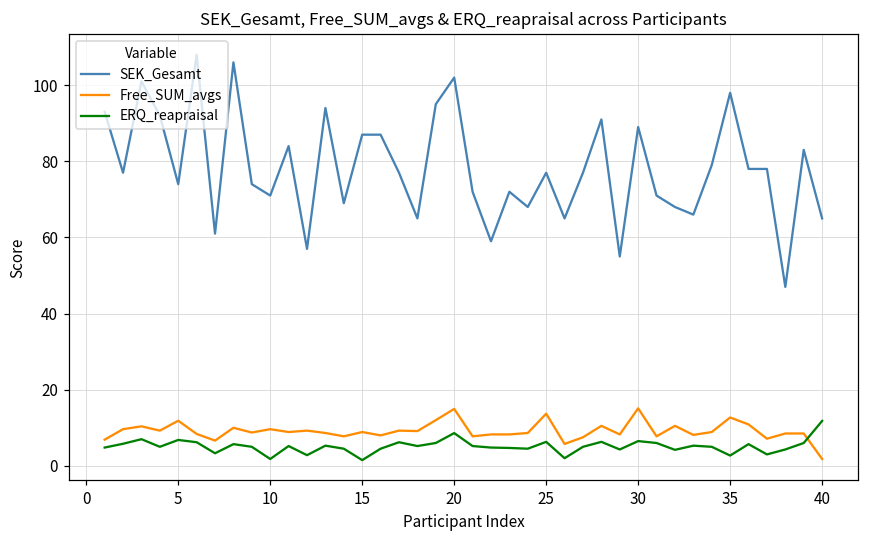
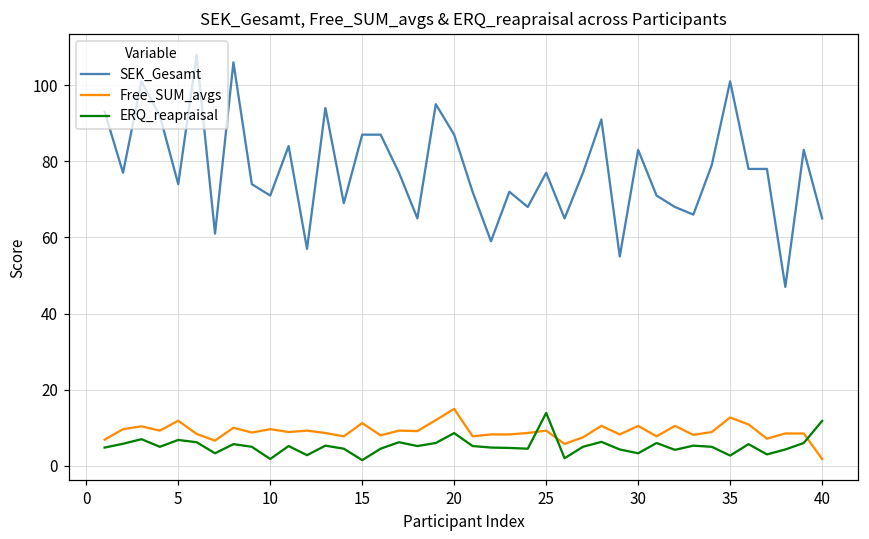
  {
    "SEK_Gesamt": {
      "5": 74,
      "10": 71,
      "15": 87,
-     "20": 102,
+     "20": 87,
      "25": 77,
-     "30": 89,
-     "35": 98,
+     "30": 83,
+     "35": 101,
      "40": 65
    },
    "Free_SUM_avgs": {
      "5": 12,
      "10": 10,
-     "15": 9,
+     "15": 11,
      "20": 15,
-     "25": 14,
-     "30": 15,
+     "25": 9,
+     "30": 11,
      "35": 13,
      "40": 2
    },
    "ERQ_reapraisal": {
      "5": 7,
      "10": 2,
      "15": 2,
      "20": 9,
-     "25": 6,
-     "30": 7,
+     "25": 14,
+     "30": 3,
      "35": 3,
      "40": 12
    }
  }
